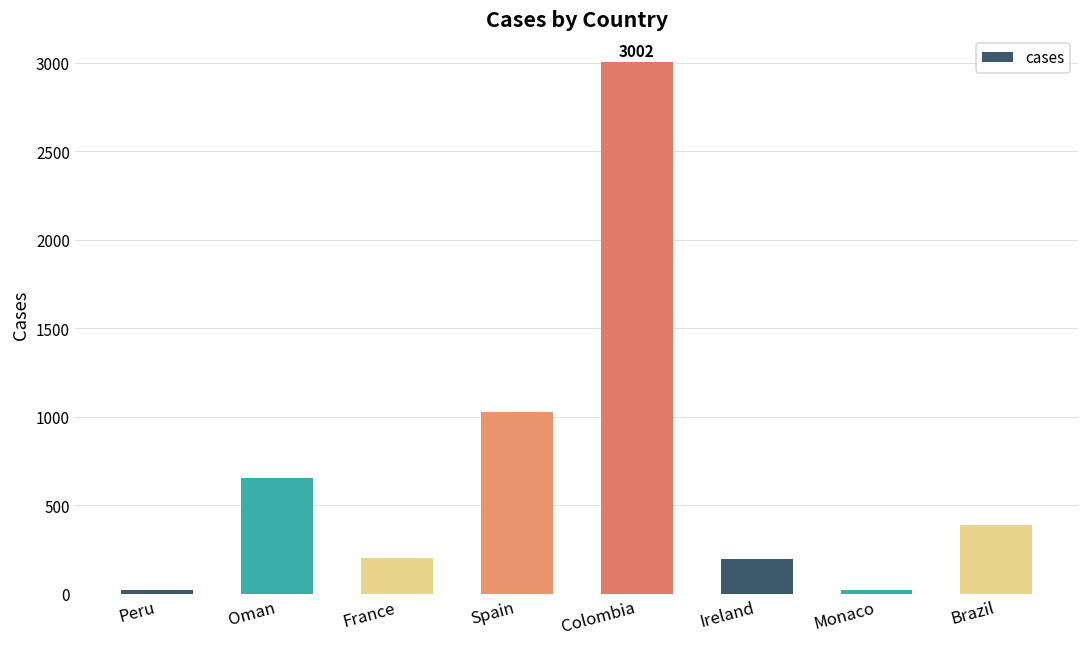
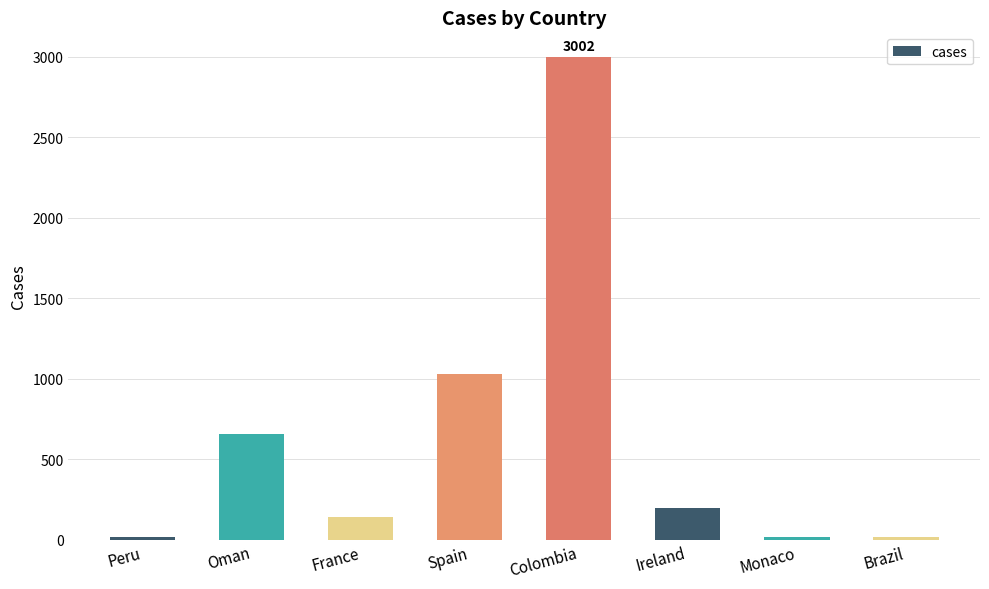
  {
    "Peru": 20,
    "Oman": 660,
-   "France": 200,
+   "France": 140,
    "Spain": 1030,
    "Ireland": 200,
    "Monaco": 20,
-   "Brazil": 390
+   "Brazil": 20
  }
